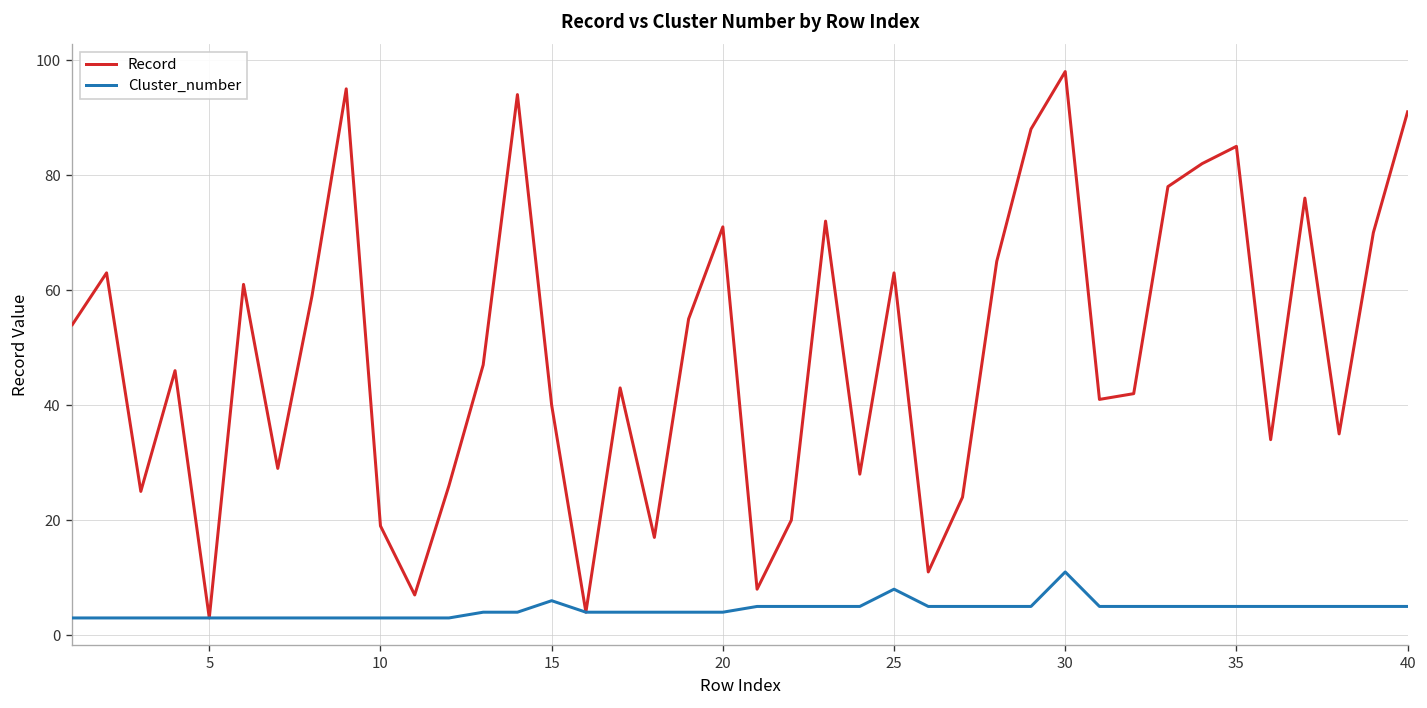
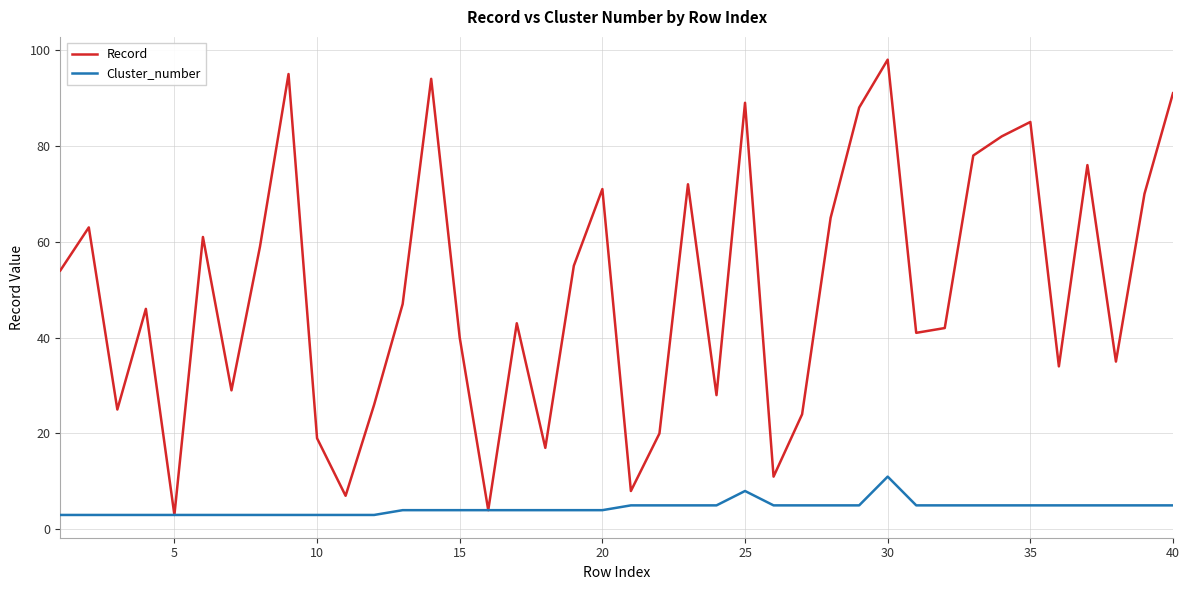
  {
    "Record": {
      "10": 19,
      "15": 40,
      "20": 71,
-     "25": 63,
+     "25": 89,
      "30": 98,
      "35": 85,
      "40": 91
    },
    "Cluster_number": {
      "10": 3,
-     "15": 6,
+     "15": 4,
      "20": 4,
      "25": 8,
      "30": 11,
      "35": 5,
      "40": 5
    }
  }
